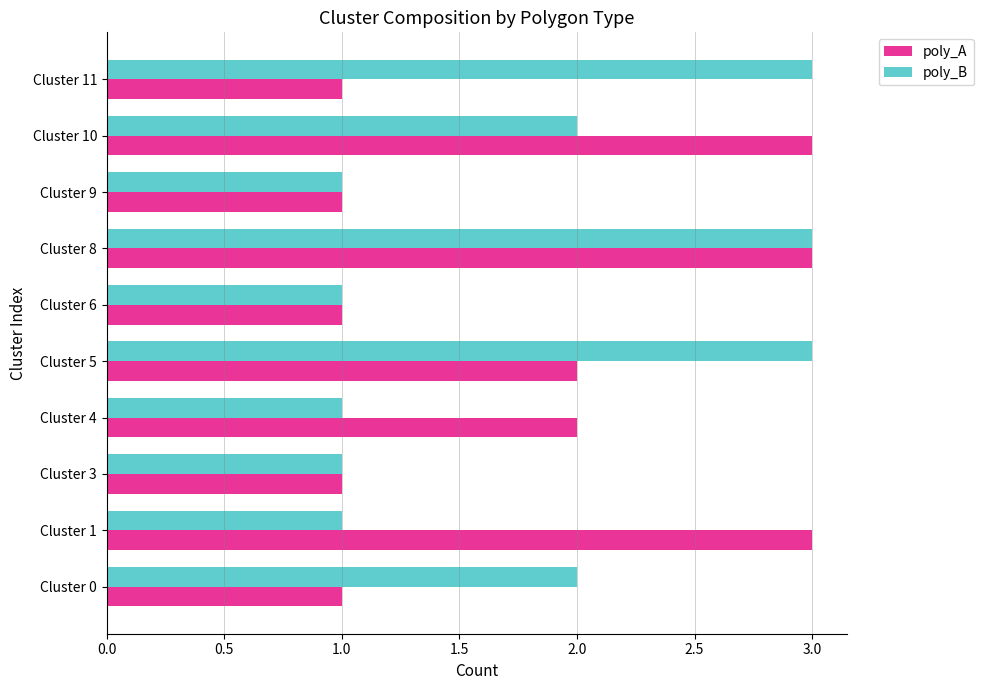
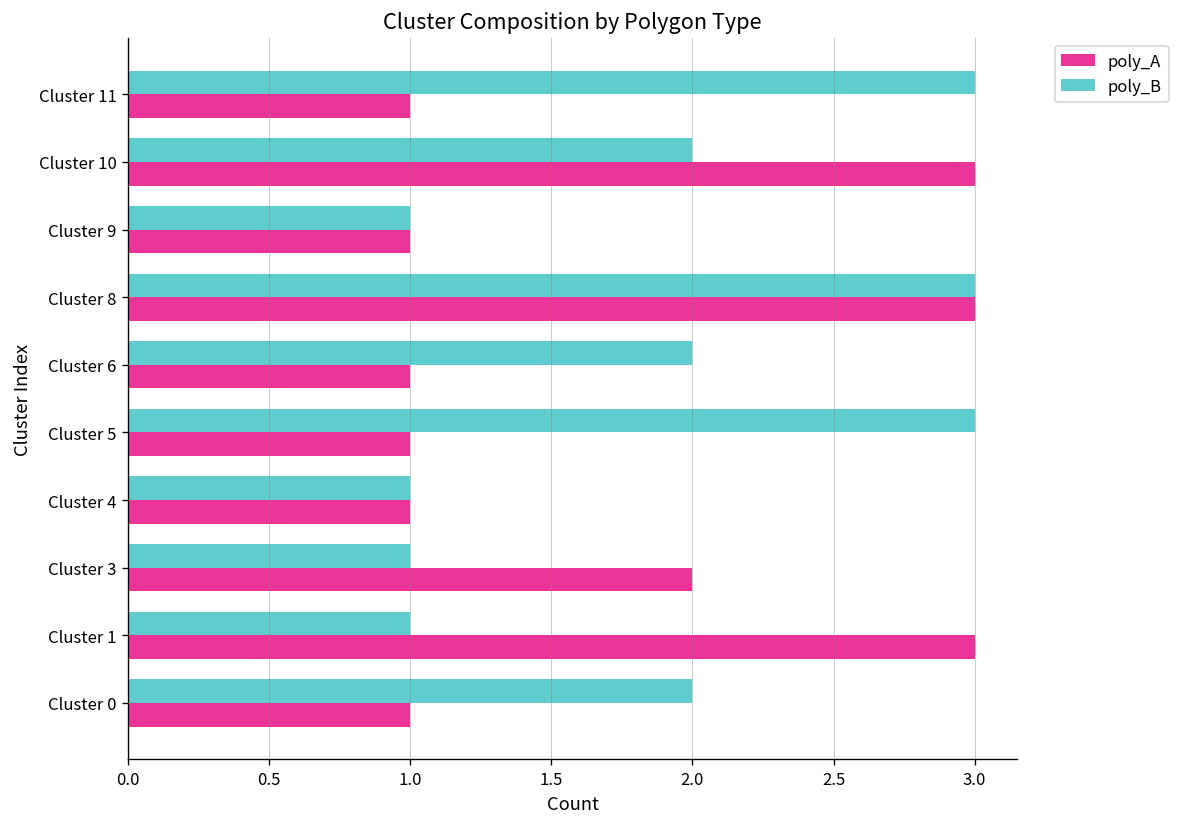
  {
    "poly_A": {
      "Cluster 11": 1,
      "Cluster 10": 3,
      "Cluster 9": 1,
      "Cluster 8": 3,
      "Cluster 6": 1,
-     "Cluster 5": 2,
-     "Cluster 4": 2,
-     "Cluster 3": 1,
+     "Cluster 5": 1,
+     "Cluster 4": 1,
+     "Cluster 3": 2,
      "Cluster 1": 3,
      "Cluster 0": 1
    },
    "poly_B": {
      "Cluster 11": 3,
      "Cluster 10": 2,
      "Cluster 9": 1,
      "Cluster 8": 3,
-     "Cluster 6": 1,
+     "Cluster 6": 2,
      "Cluster 5": 3,
      "Cluster 4": 1,
      "Cluster 3": 1,
      "Cluster 1": 1,
      "Cluster 0": 2
    }
  }
